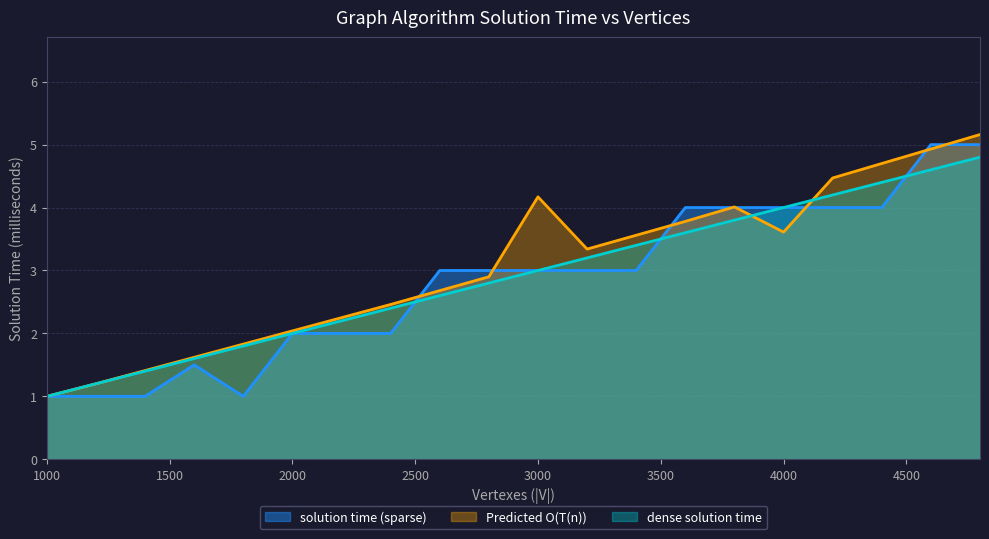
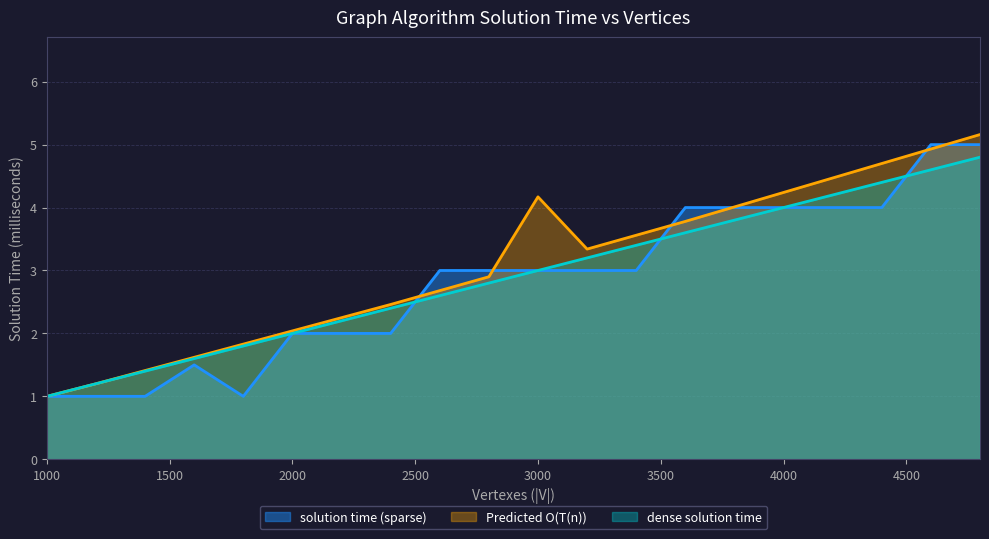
  {
    "Predicted O(T(n))": {
      "2000": 2.0,
      "3000": 4.2,
-     "4000": 3.6
+     "4000": 4.2
    }
  }
